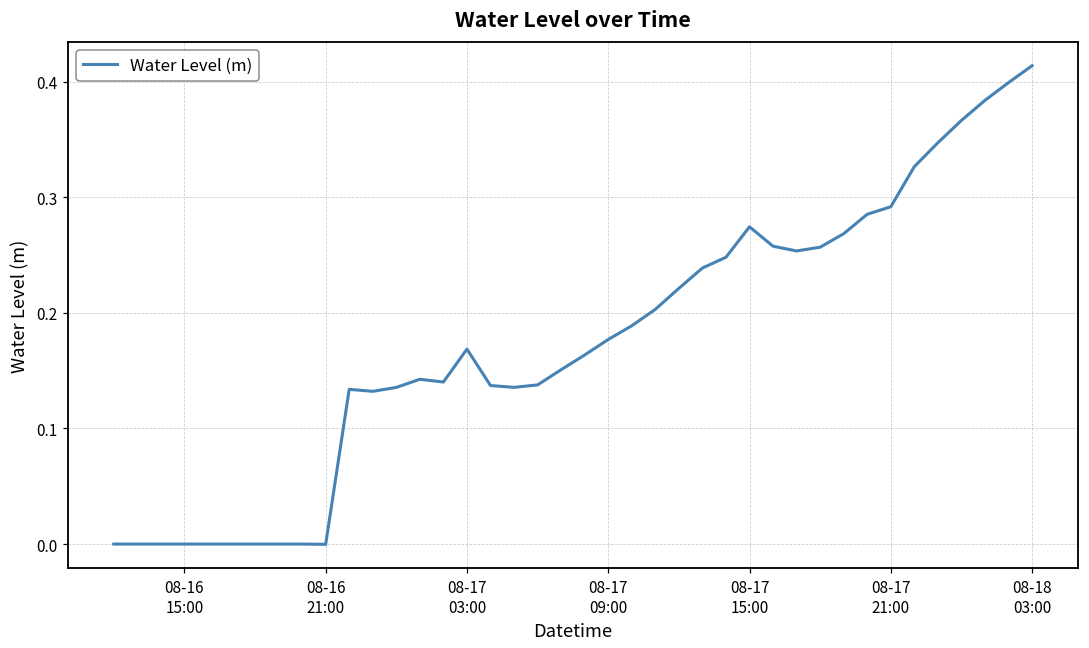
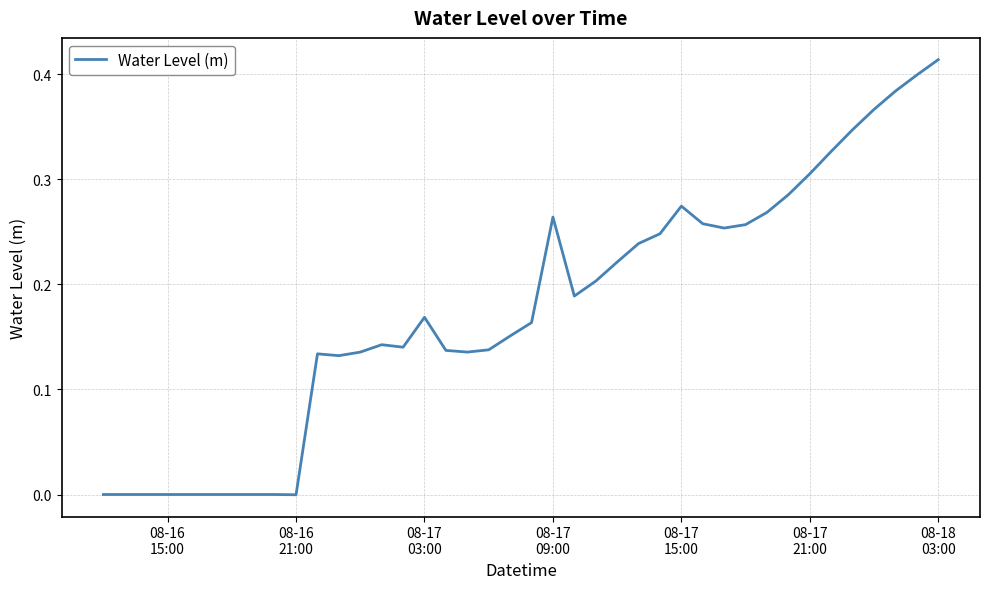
  {
    "08-16 15:00": 0.000,
    "08-16 21:00": 0.000,
    "08-17 03:00": 0.169,
-   "08-17 09:00": 0.177,
+   "08-17 09:00": 0.264,
    "08-17 15:00": 0.274,
-   "08-17 21:00": 0.292,
+   "08-17 21:00": 0.305,
    "08-18 03:00": 0.414
  }
